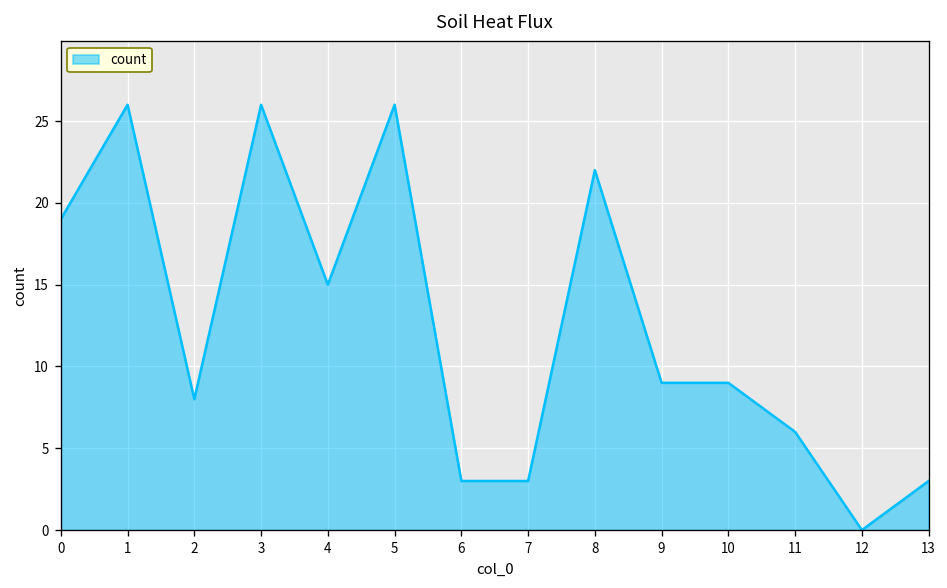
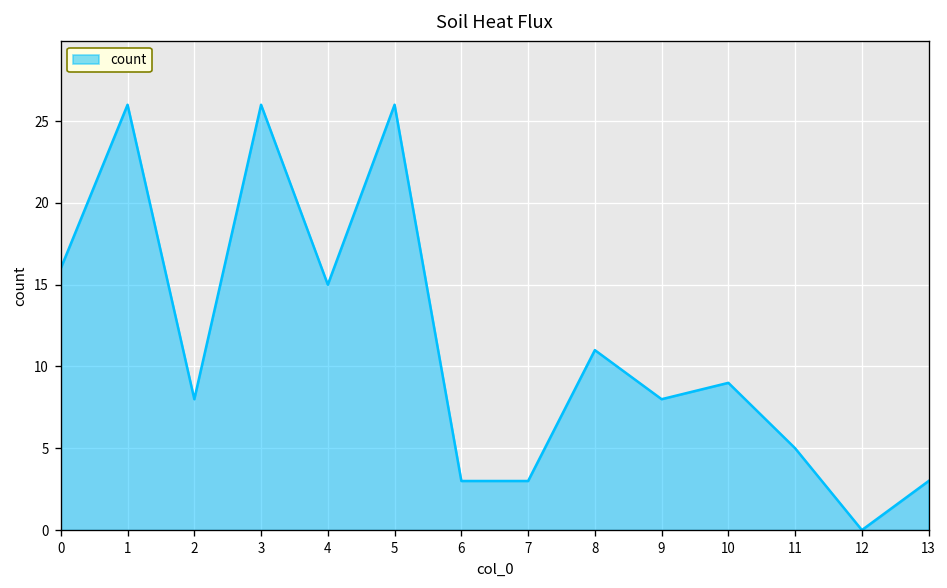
  {
-   "0": 19,
+   "0": 16,
    "1": 26,
    "2": 8,
    "3": 26,
    "4": 15,
    "5": 26,
    "6": 3,
    "7": 3,
-   "8": 22,
-   "9": 9,
+   "8": 11,
+   "9": 8,
    "10": 9,
-   "11": 6,
+   "11": 5,
    "12": 0,
    "13": 3
  }
